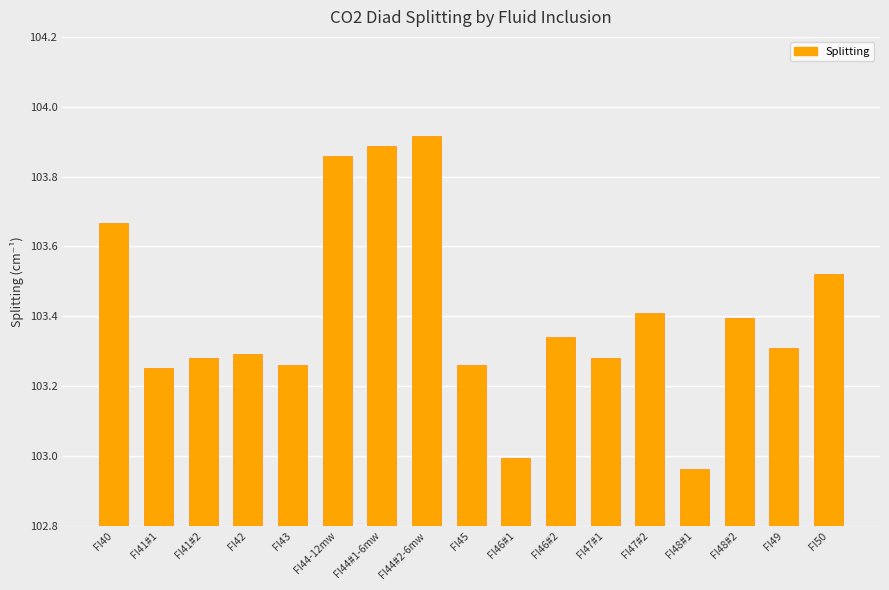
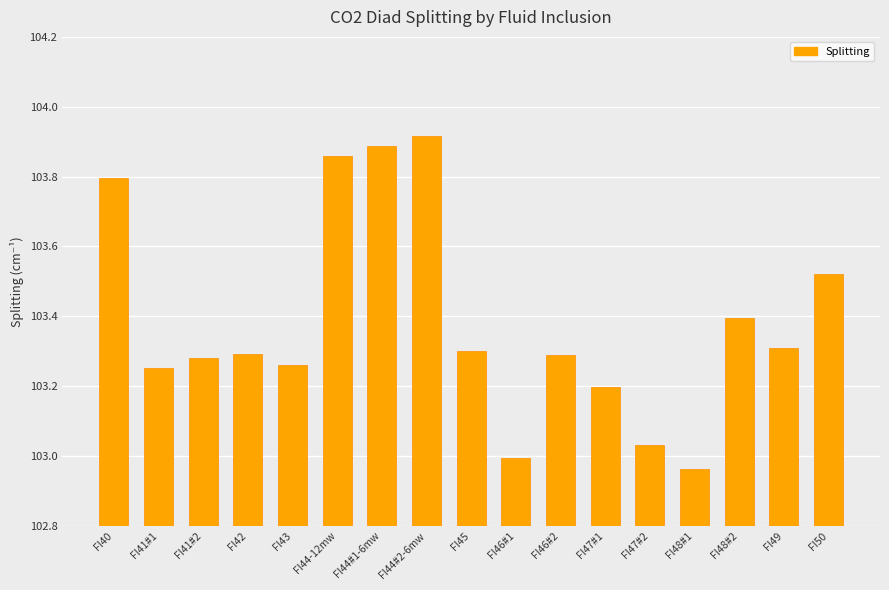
  {
-   "FI40": 103.67,
+   "FI40": 103.80,
    "FI41#1": 103.25,
    "FI41#2": 103.28,
    "FI42": 103.29,
    "FI43": 103.26,
    "FI44-12mw": 103.86,
    "FI44#1-6mw": 103.89,
    "FI44#2-6mw": 103.92,
-   "FI45": 103.26,
+   "FI45": 103.30,
    "FI46#1": 102.99,
-   "FI46#2": 103.34,
-   "FI47#1": 103.28,
-   "FI47#2": 103.41,
+   "FI46#2": 103.29,
+   "FI47#1": 103.20,
+   "FI47#2": 103.03,
    "FI48#1": 102.96,
    "FI48#2": 103.39,
    "FI49": 103.31,
    "FI50": 103.52
  }
